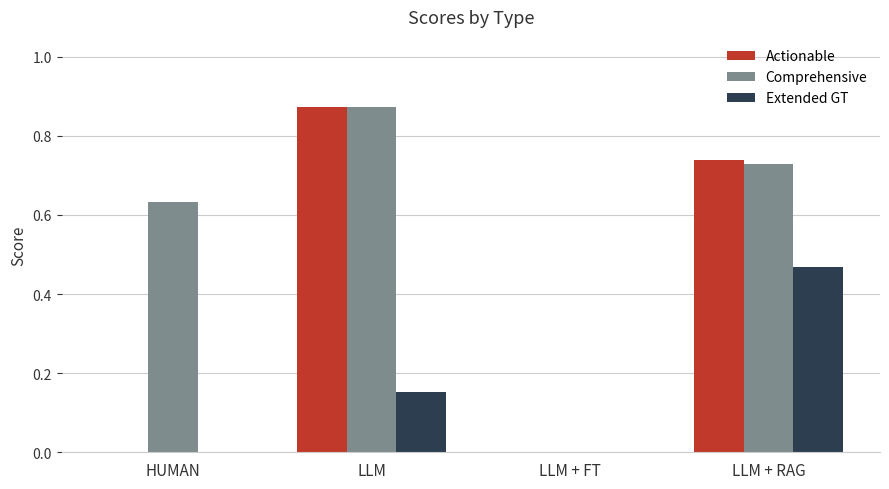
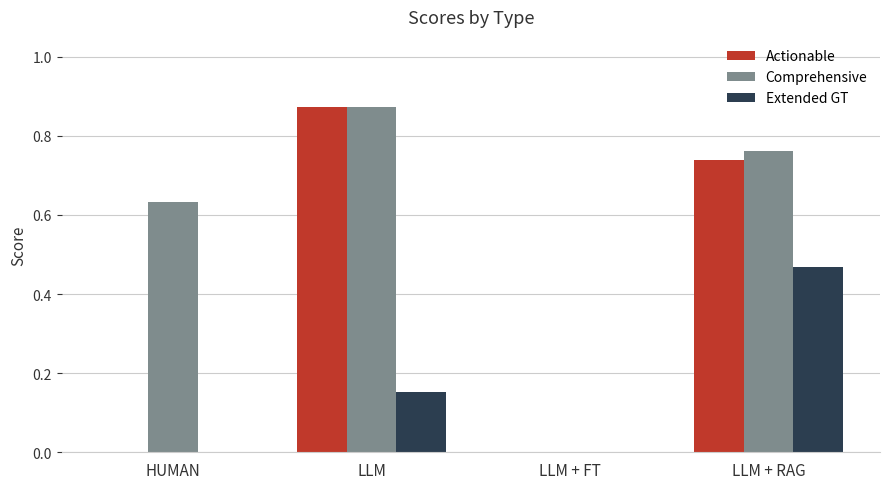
  {
    "Actionable": {
      "HUMAN": 0.00,
      "LLM": 0.87,
      "LLM + FT": 0.00,
      "LLM + RAG": 0.74
    },
    "Comprehensive": {
      "HUMAN": 0.63,
      "LLM": 0.87,
      "LLM + FT": 0.00,
-     "LLM + RAG": 0.73
+     "LLM + RAG": 0.76
    },
    "Extended GT": {
      "HUMAN": 0.00,
      "LLM": 0.15,
      "LLM + FT": 0.00,
      "LLM + RAG": 0.47
    }
  }
